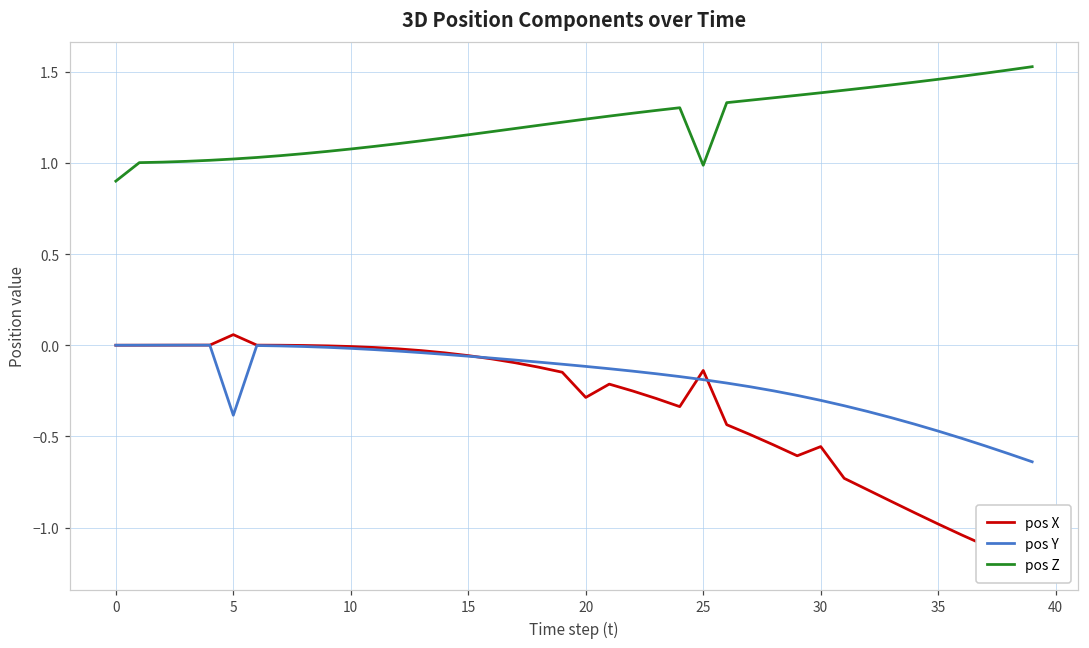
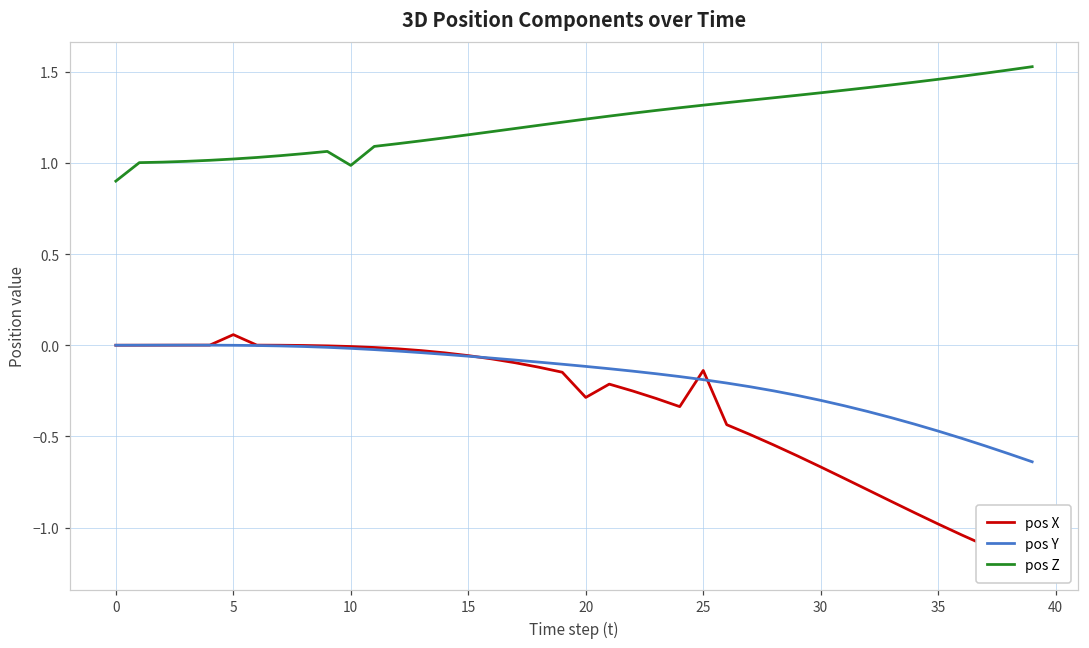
  {
    "pos X": {
      "5": 0.06,
      "20": -0.29,
      "25": -0.14,
-     "30": -0.56,
+     "30": -0.67,
      "35": -0.98
    },
    "pos Y": {
-     "5": -0.38,
+     "5": 0.00,
      "20": -0.12,
      "25": -0.19,
      "30": -0.30,
      "35": -0.47
    },
    "pos Z": {
      "0": 0.90,
      "5": 1.02,
-     "10": 1.08,
+     "10": 0.99,
      "15": 1.15,
      "20": 1.24,
-     "25": 0.99,
+     "25": 1.32,
      "30": 1.38,
      "35": 1.46
    }
  }
